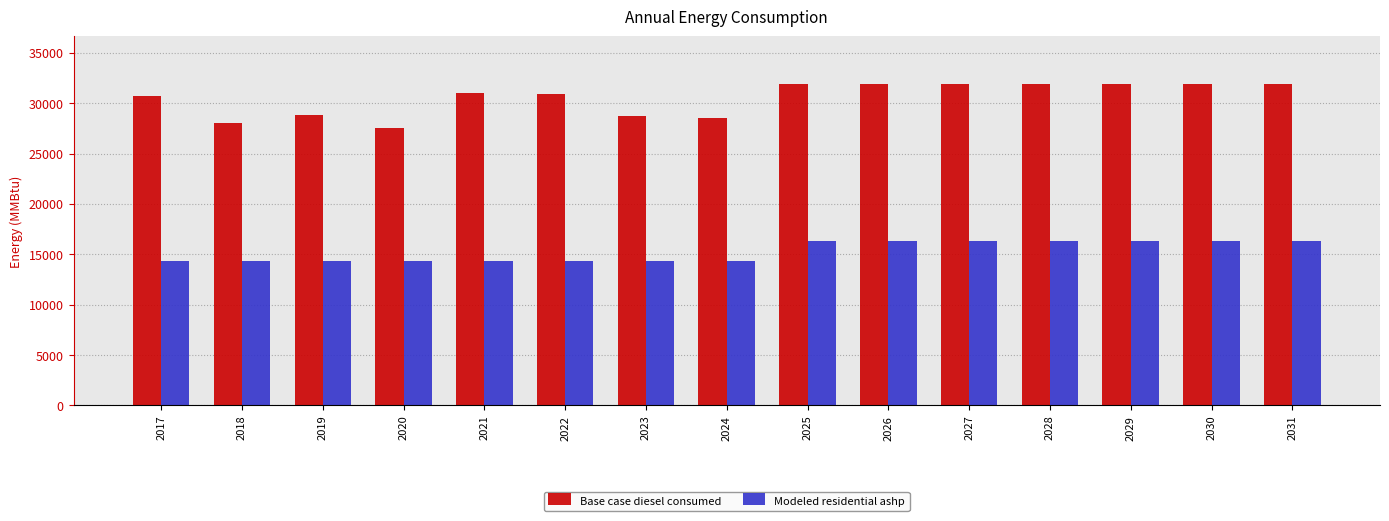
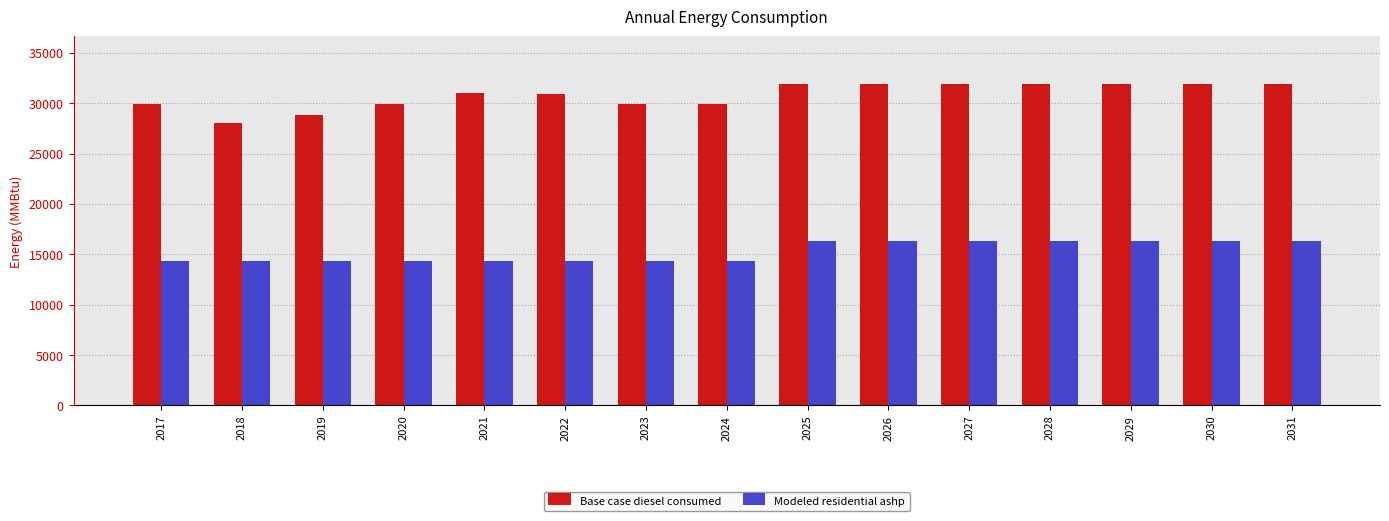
  {
    "Base case diesel consumed": {
-     "2017": 30700,
+     "2017": 29900,
      "2018": 28000,
      "2019": 28800,
-     "2020": 27500,
+     "2020": 29900,
      "2021": 31000,
      "2022": 30900,
-     "2023": 28700,
-     "2024": 28600,
+     "2023": 29900,
+     "2024": 29900,
      "2025": 31900,
      "2026": 31900,
      "2027": 31900,
      "2028": 31900,
      "2029": 31900,
      "2030": 31900,
      "2031": 31900
    },
    "Modeled residential ashp": {
      "2017": 14400,
      "2018": 14400,
      "2019": 14400,
      "2020": 14400,
      "2021": 14400,
      "2022": 14400,
      "2023": 14400,
      "2024": 14400,
      "2025": 16300,
      "2026": 16300,
      "2027": 16300,
      "2028": 16300,
      "2029": 16300,
      "2030": 16300,
      "2031": 16300
    }
  }
